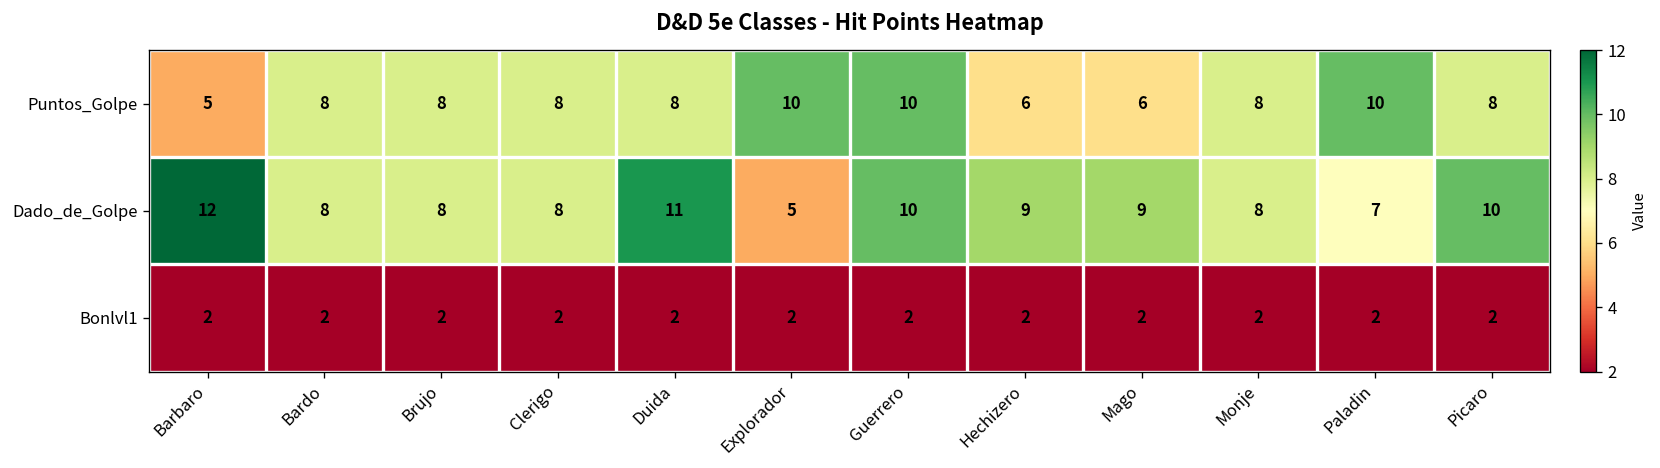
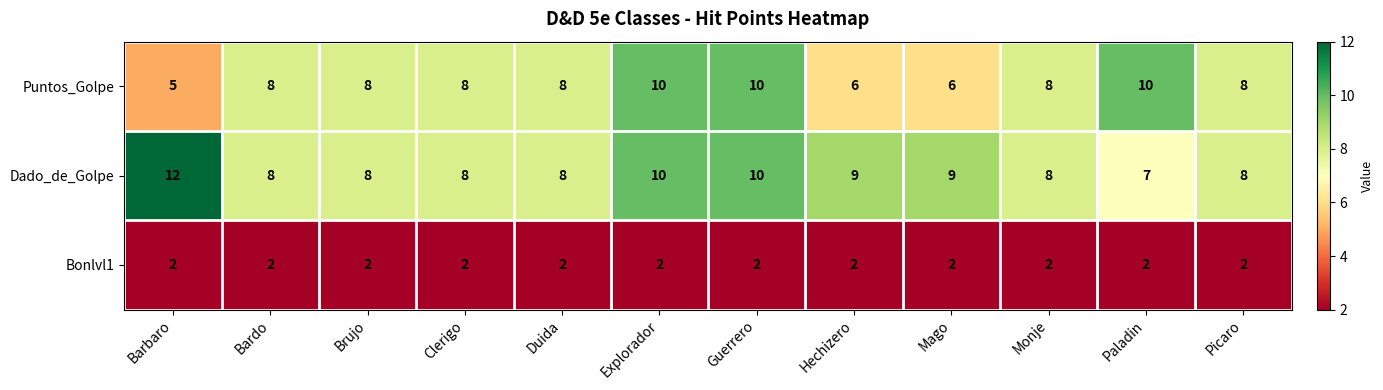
  {
    "Puntos_Golpe": {
      "Barbaro": 5,
      "Bardo": 8,
      "Brujo": 8,
      "Clerigo": 8,
      "Duida": 8,
      "Explorador": 10,
      "Guerrero": 10,
      "Hechizero": 6,
      "Mago": 6,
      "Monje": 8,
      "Paladin": 10,
      "Picaro": 8
    },
    "Dado_de_Golpe": {
      "Barbaro": 12,
      "Bardo": 8,
      "Brujo": 8,
      "Clerigo": 8,
-     "Duida": 11,
-     "Explorador": 5,
+     "Duida": 8,
+     "Explorador": 10,
      "Guerrero": 10,
      "Hechizero": 9,
      "Mago": 9,
      "Monje": 8,
      "Paladin": 7,
-     "Picaro": 10
+     "Picaro": 8
    },
    "Bonlvl1": {
      "Barbaro": 2,
      "Bardo": 2,
      "Brujo": 2,
      "Clerigo": 2,
      "Duida": 2,
      "Explorador": 2,
      "Guerrero": 2,
      "Hechizero": 2,
      "Mago": 2,
      "Monje": 2,
      "Paladin": 2,
      "Picaro": 2
    }
  }
